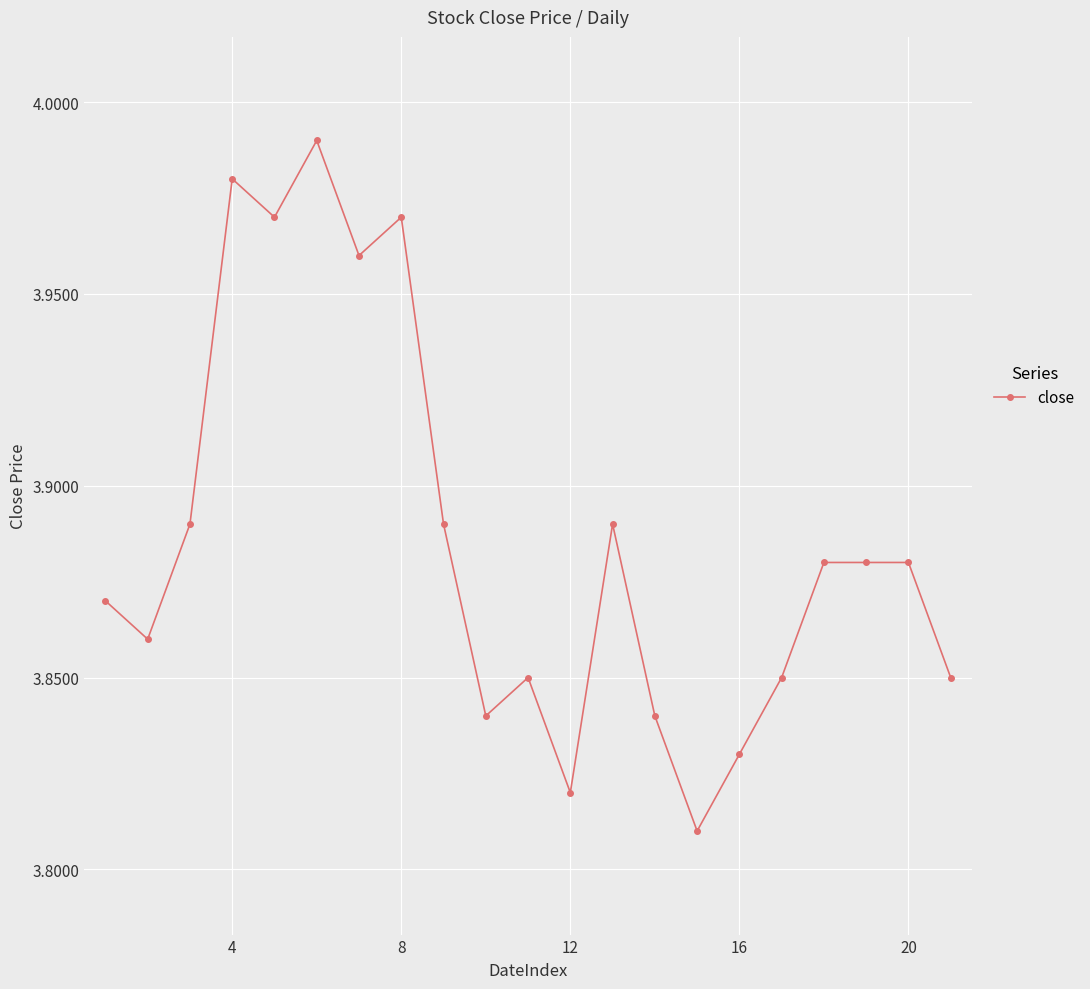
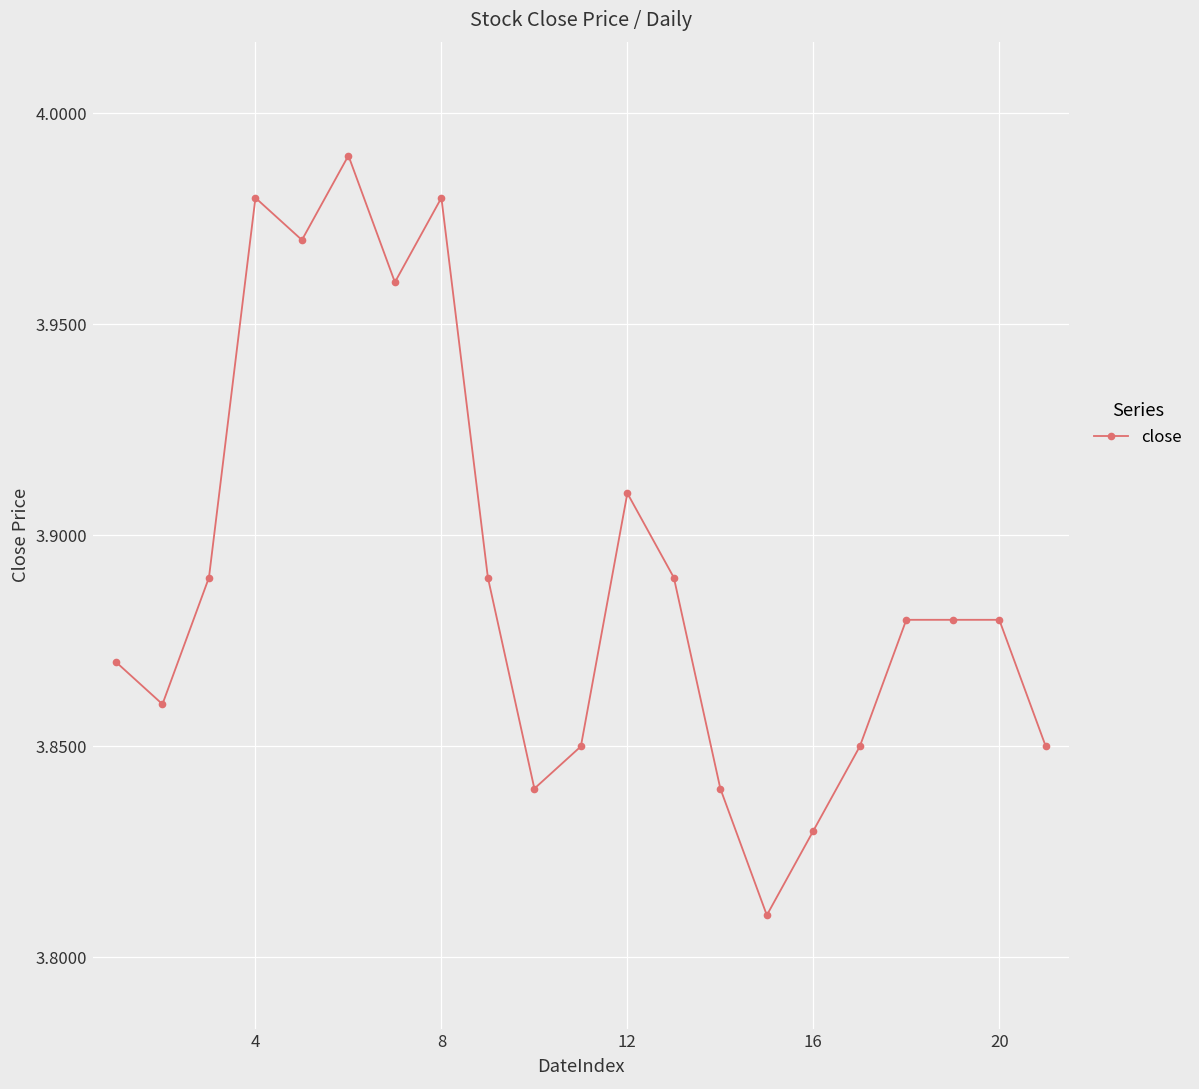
  {
    "4": 3.98,
-   "8": 3.97,
-   "12": 3.82,
+   "8": 3.98,
+   "12": 3.91,
    "16": 3.83,
    "20": 3.88
  }
